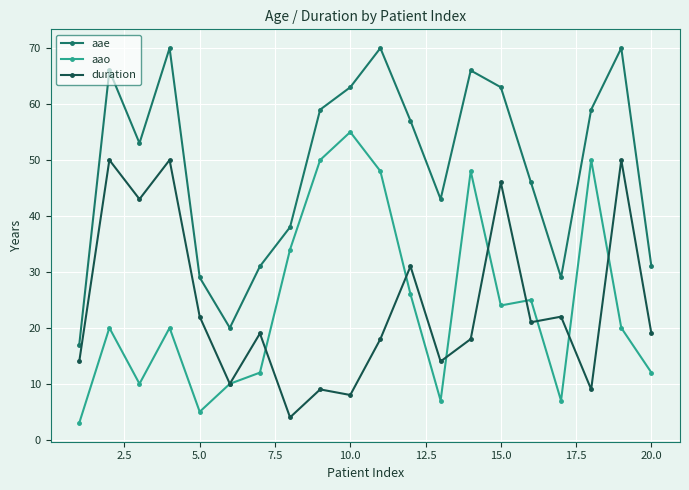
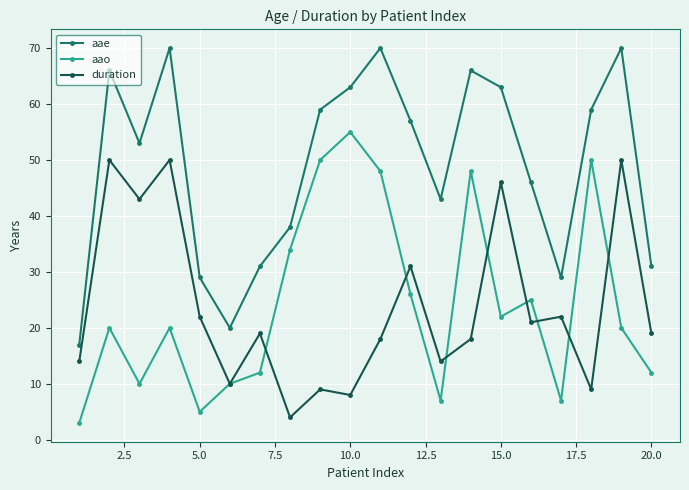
  {
    "aao": {
      "5.0": 5,
      "10.0": 55,
-     "15.0": 24,
+     "15.0": 22,
      "20.0": 12
    }
  }
